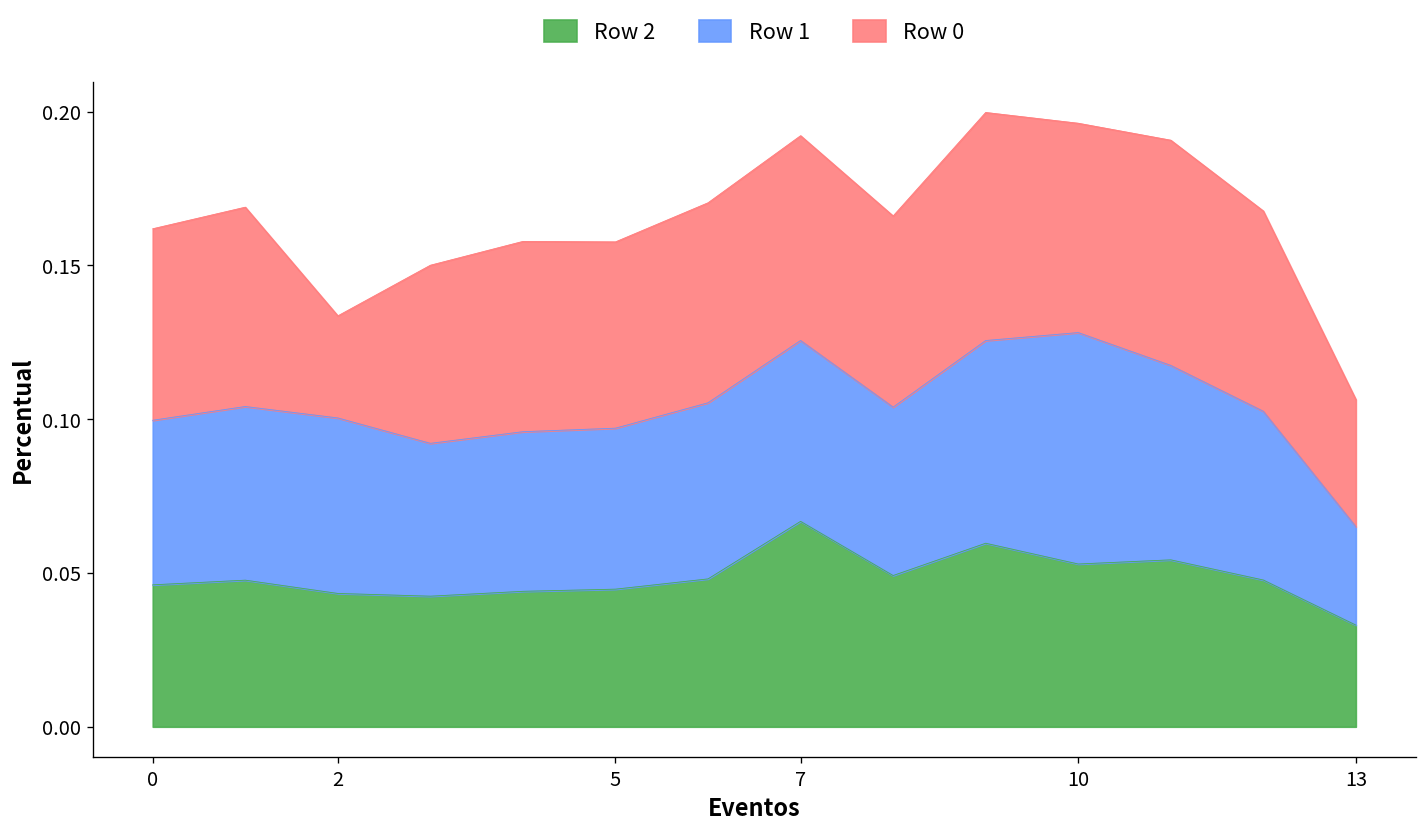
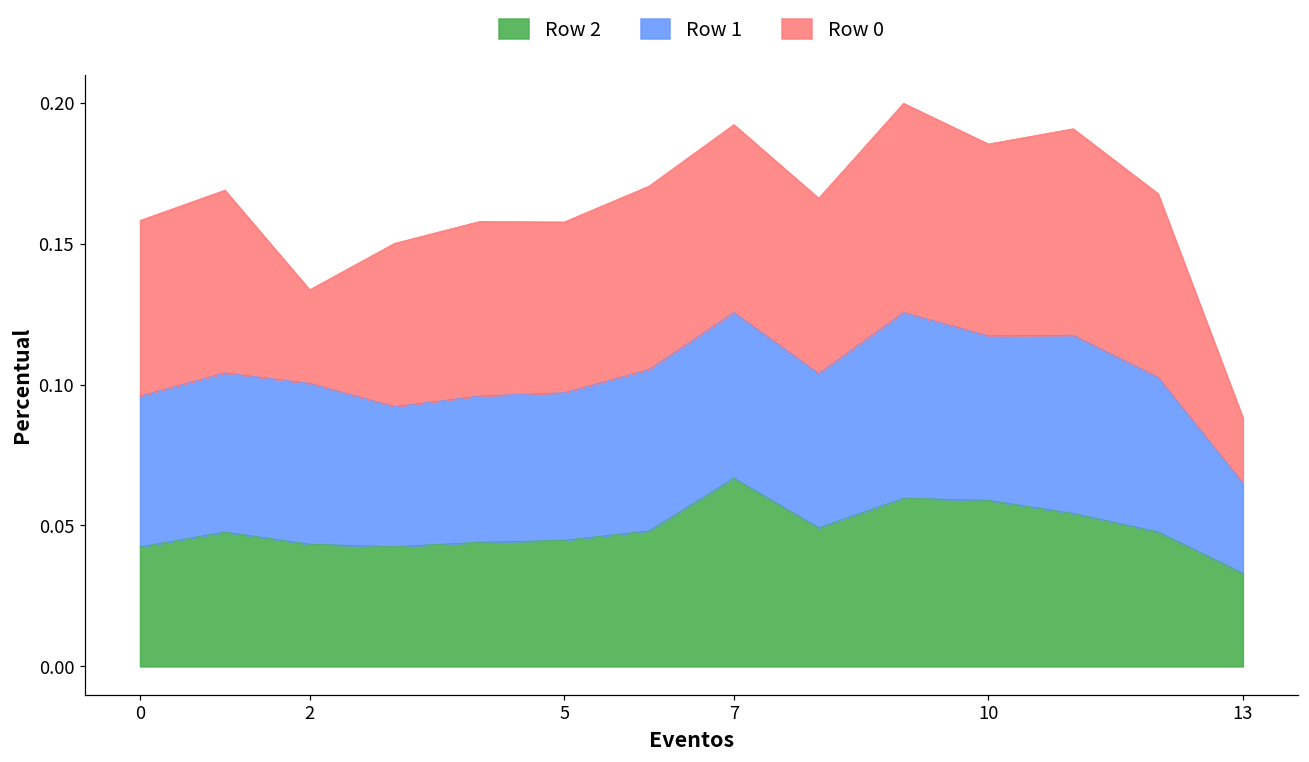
  {
    "Row 2": {
-     "0": 0.046,
+     "0": 0.042,
      "2": 0.043,
      "5": 0.045,
      "7": 0.067,
-     "10": 0.053,
+     "10": 0.059,
      "13": 0.033
    },
    "Row 1": {
      "0": 0.054,
      "2": 0.057,
      "5": 0.052,
      "7": 0.059,
-     "10": 0.075,
+     "10": 0.058,
      "13": 0.032
    },
    "Row 0": {
      "0": 0.062,
      "2": 0.033,
      "5": 0.061,
      "7": 0.067,
      "10": 0.068,
-     "13": 0.041
+     "13": 0.023
    }
  }
